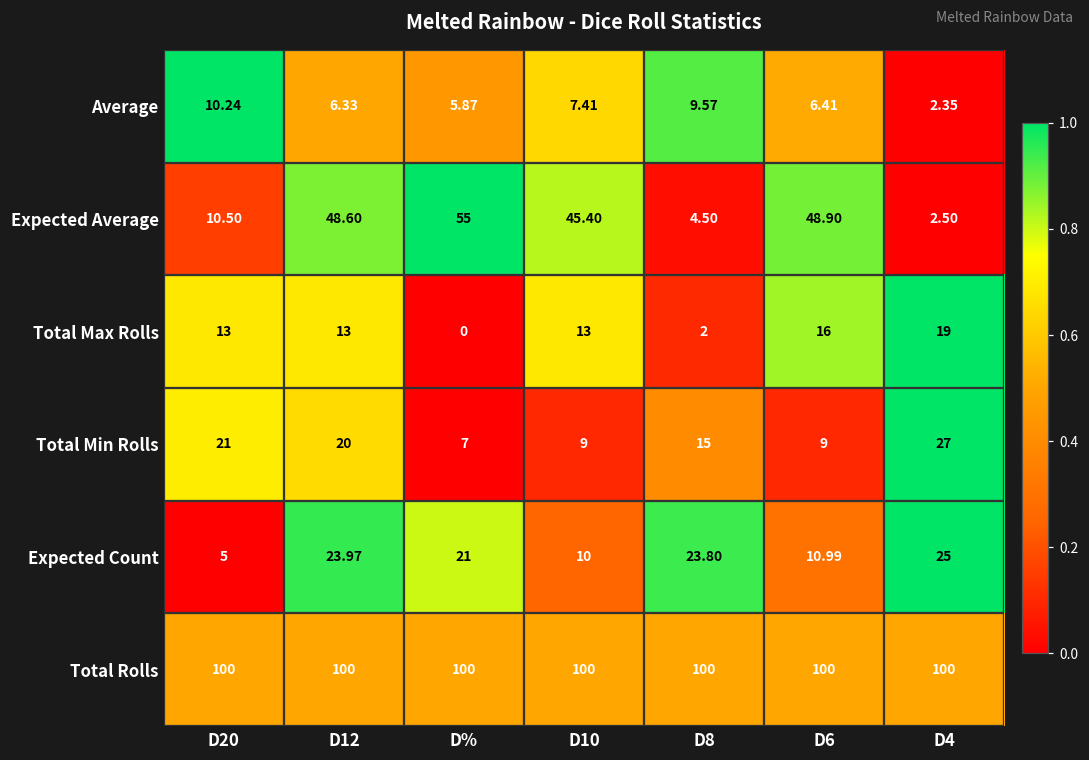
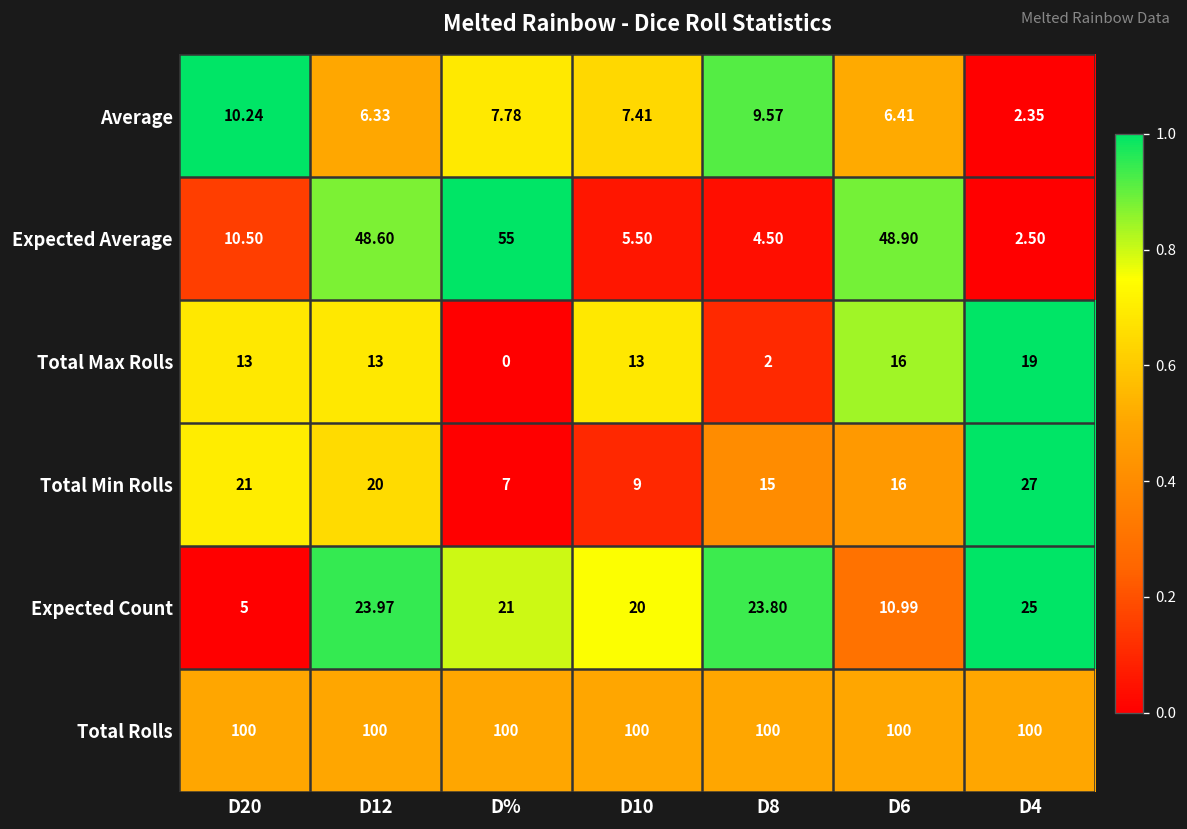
  {
    "Average": {
      "D20": 10.24,
      "D12": 6.33,
-     "D%": 5.87,
+     "D%": 7.78,
      "D10": 7.41,
      "D8": 9.57,
      "D6": 6.41,
      "D4": 2.35
    },
    "Expected Average": {
      "D20": 10.50,
      "D12": 48.60,
      "D%": 55,
-     "D10": 45.40,
+     "D10": 5.50,
      "D8": 4.50,
      "D6": 48.90,
      "D4": 2.50
    },
    "Total Max Rolls": {
      "D20": 13,
      "D12": 13,
      "D%": 0,
      "D10": 13,
      "D8": 2,
      "D6": 16,
      "D4": 19
    },
    "Total Min Rolls": {
      "D20": 21,
      "D12": 20,
      "D%": 7,
      "D10": 9,
      "D8": 15,
-     "D6": 9,
+     "D6": 16,
      "D4": 27
    },
    "Expected Count": {
      "D20": 5,
      "D12": 23.97,
      "D%": 21,
-     "D10": 10,
+     "D10": 20,
      "D8": 23.80,
      "D6": 10.99,
      "D4": 25
    },
    "Total Rolls": {
      "D20": 100,
      "D12": 100,
      "D%": 100,
      "D10": 100,
      "D8": 100,
      "D6": 100,
      "D4": 100
    }
  }
